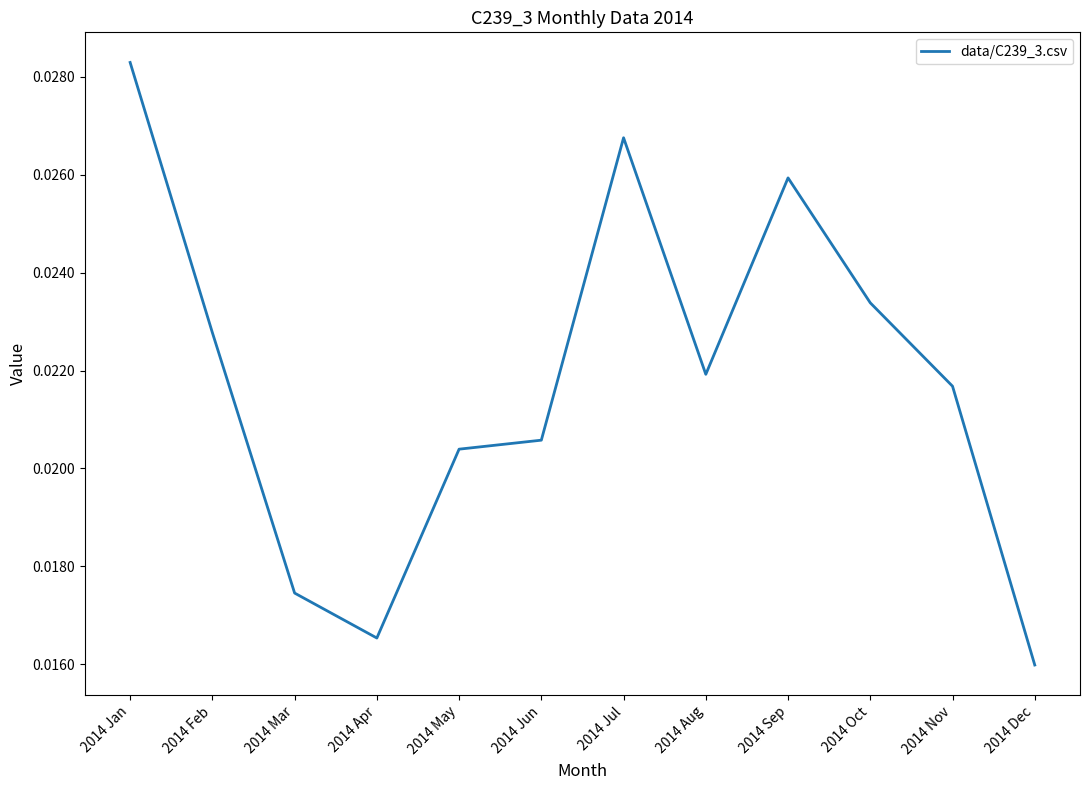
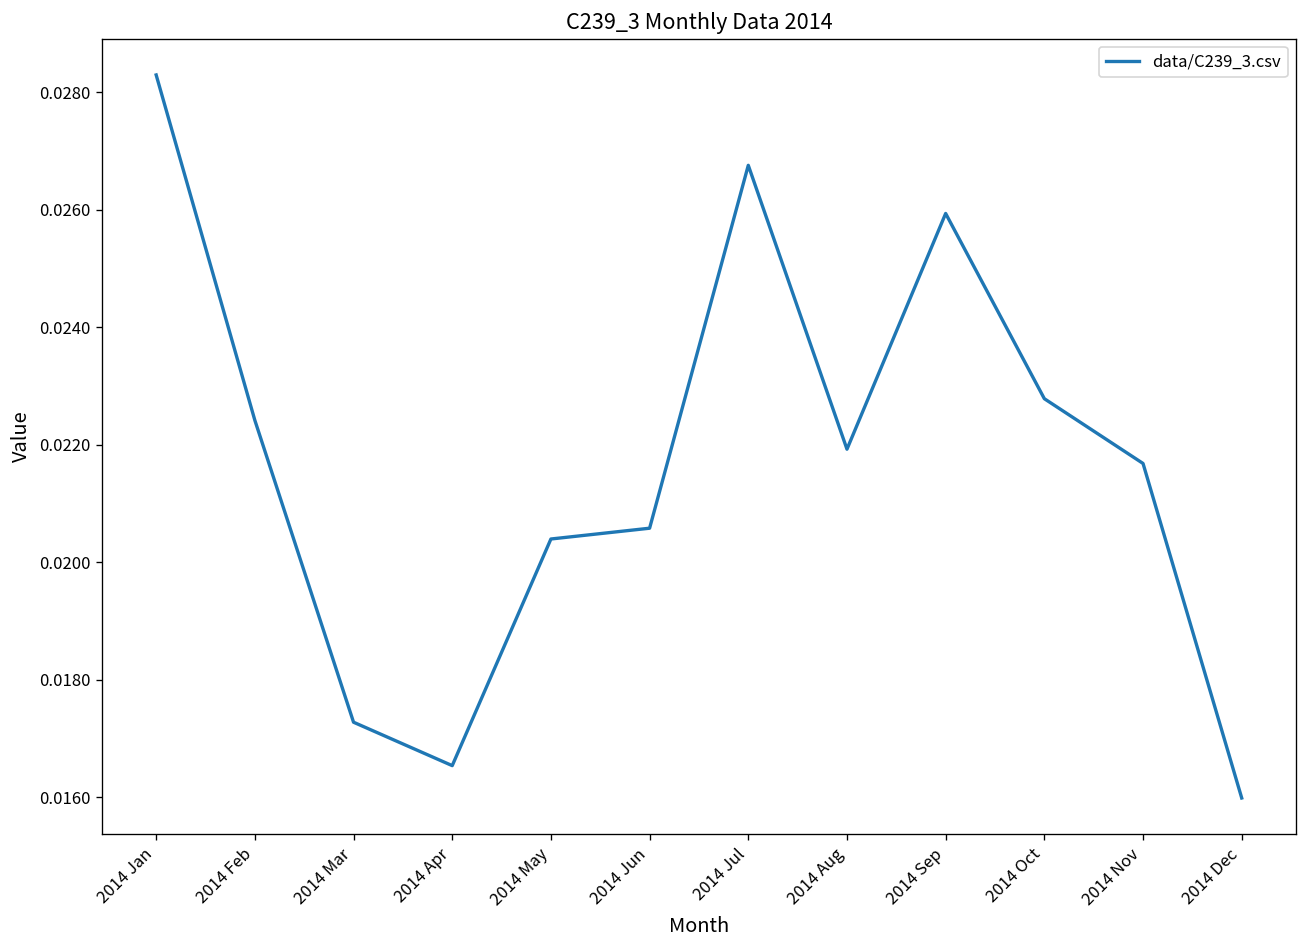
  {
    "2014 Jan": 0.0283,
-   "2014 Feb": 0.0228,
-   "2014 Mar": 0.0175,
+   "2014 Feb": 0.0224,
+   "2014 Mar": 0.0173,
    "2014 Apr": 0.0165,
    "2014 May": 0.0204,
    "2014 Jun": 0.0206,
    "2014 Jul": 0.0268,
    "2014 Aug": 0.0219,
    "2014 Sep": 0.0259,
-   "2014 Oct": 0.0234,
+   "2014 Oct": 0.0228,
    "2014 Nov": 0.0217,
    "2014 Dec": 0.0160
  }
